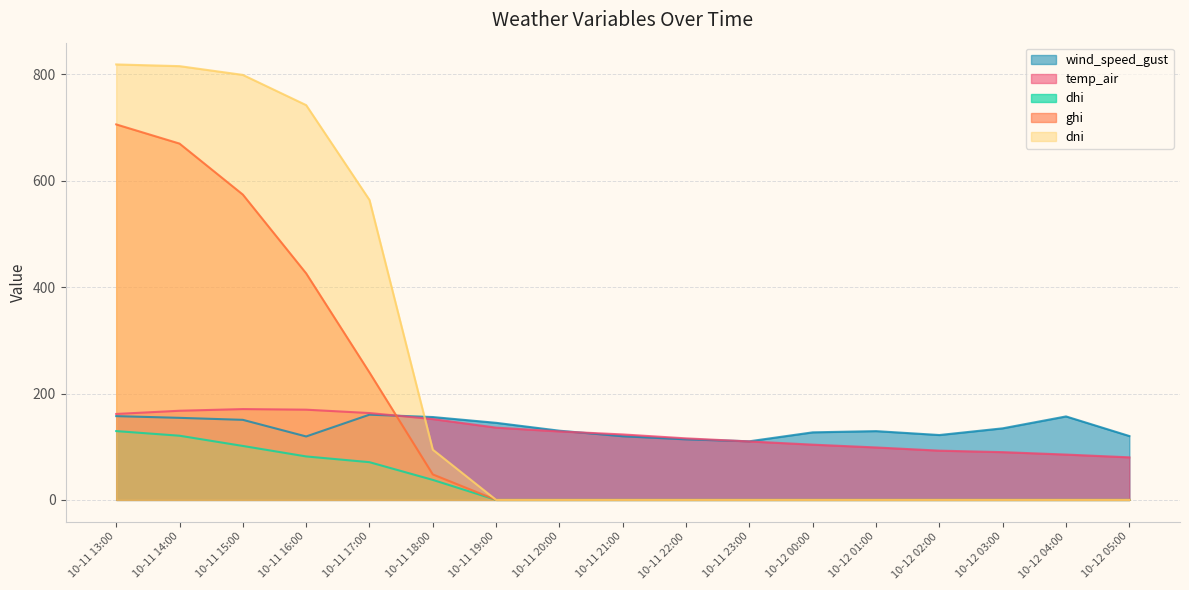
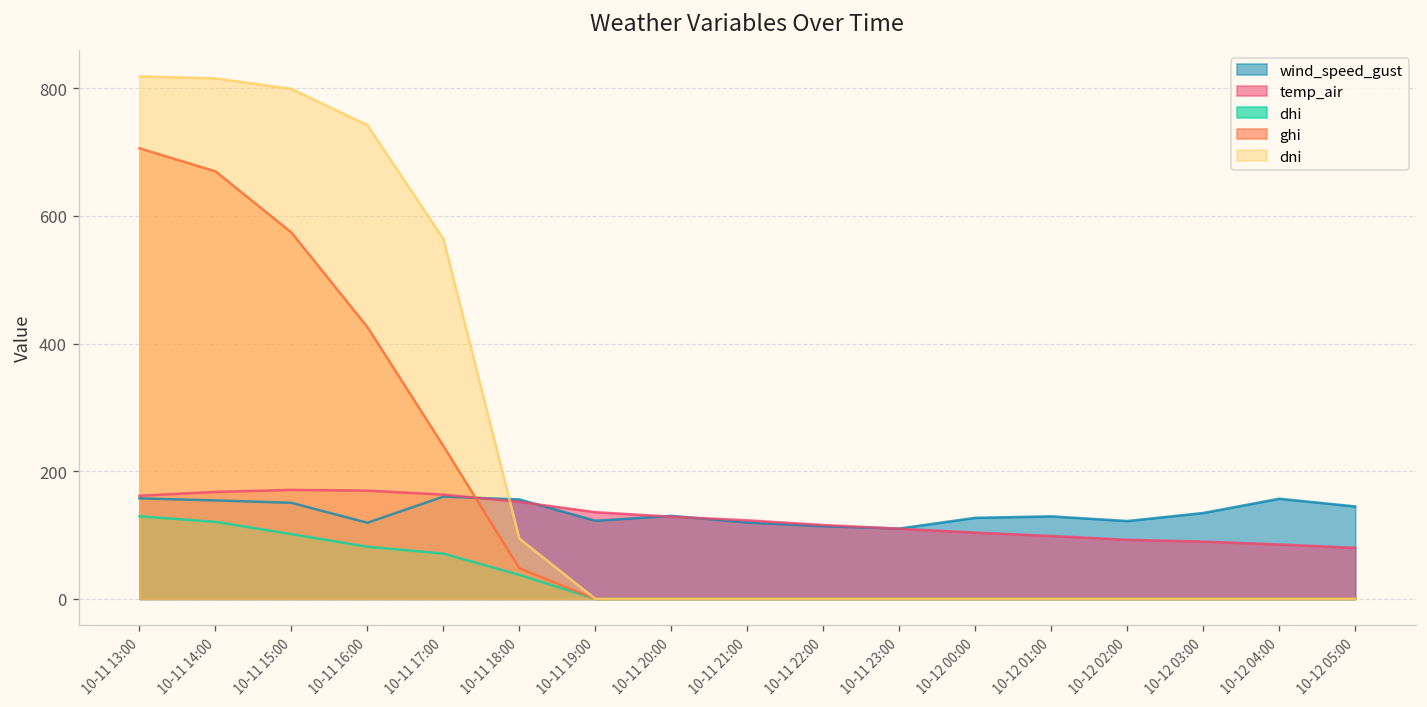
  {
    "wind_speed_gust": {
      "10-11 14:00": 150,
      "10-11 15:00": 150,
      "10-11 16:00": 120,
-     "10-11 19:00": 140,
+     "10-11 19:00": 120,
      "10-12 00:00": 130,
      "10-12 01:00": 130,
      "10-12 02:00": 120,
      "10-12 03:00": 130,
      "10-12 04:00": 160,
-     "10-12 05:00": 120
+     "10-12 05:00": 140
    },
    "dhi": {
      "10-11 13:00": 130,
      "10-11 14:00": 120,
      "10-11 15:00": 100,
      "10-11 16:00": 80,
      "10-11 17:00": 70,
      "10-11 18:00": 40
    },
    "dni": {
      "10-11 13:00": 820,
      "10-11 14:00": 820,
      "10-11 15:00": 800,
      "10-11 16:00": 740,
      "10-11 17:00": 560,
      "10-11 18:00": 90
    }
  }
